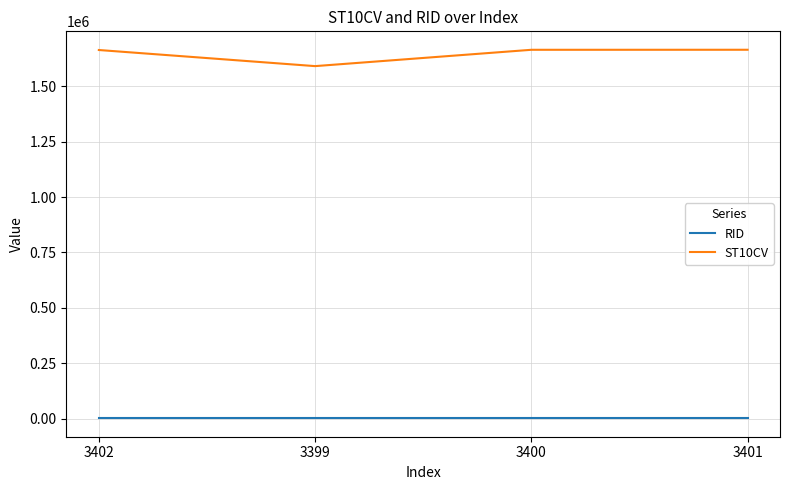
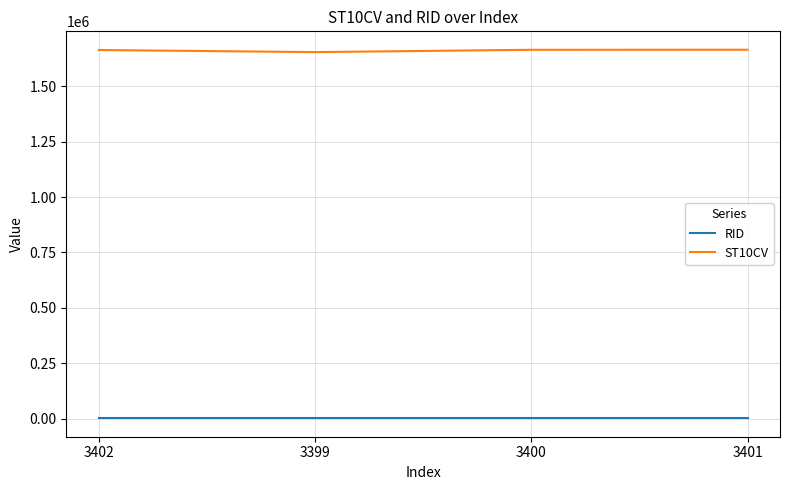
  {
    "RID": {
      "3402": 0,
      "3399": 0,
      "3400": 0,
      "3401": 0
    },
    "ST10CV": {
      "3402": 1660000,
-     "3399": 1590000,
+     "3399": 1650000,
      "3400": 1660000,
      "3401": 1660000
    }
  }
